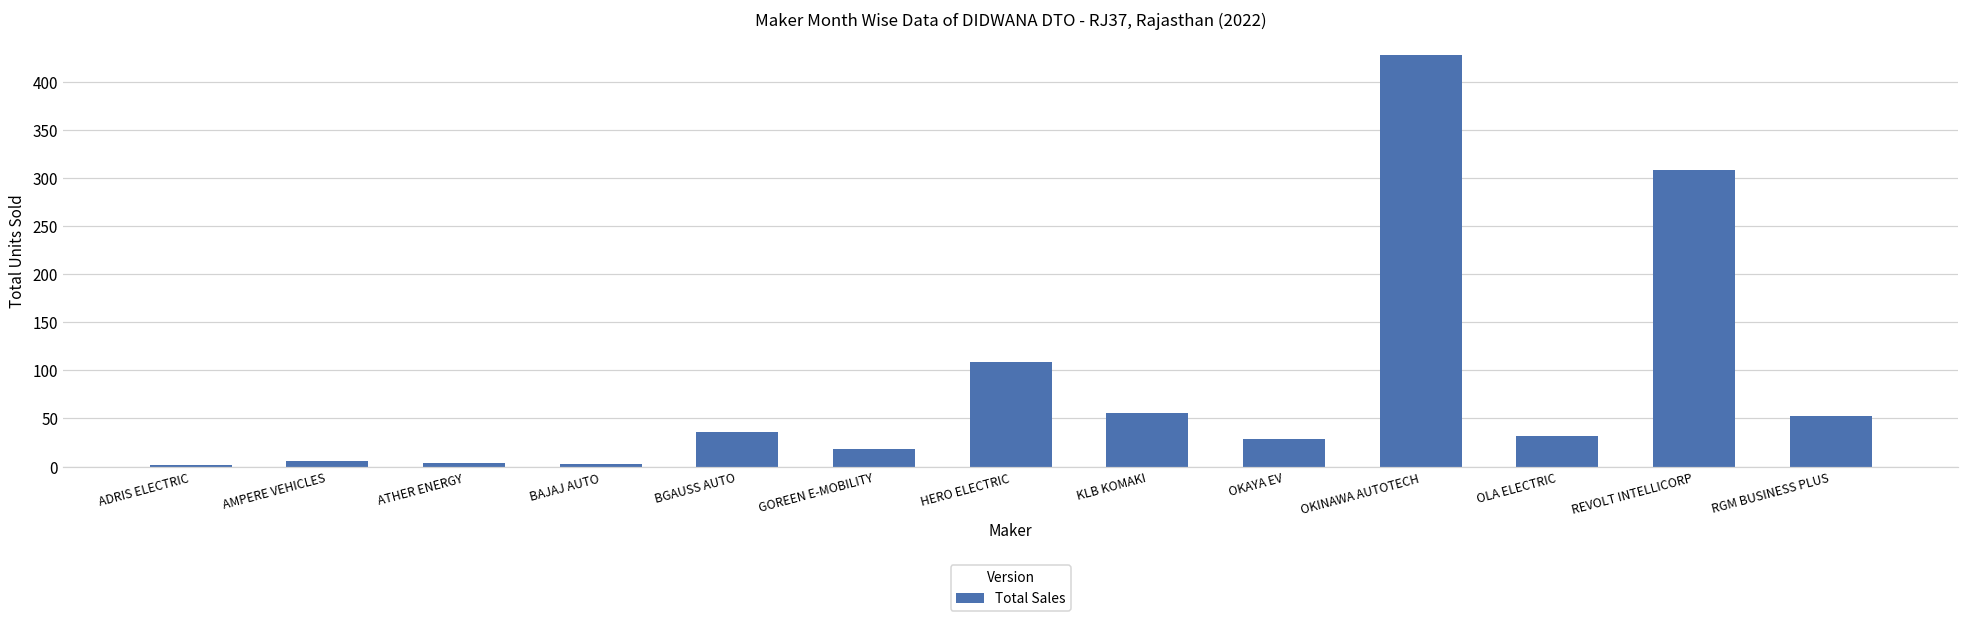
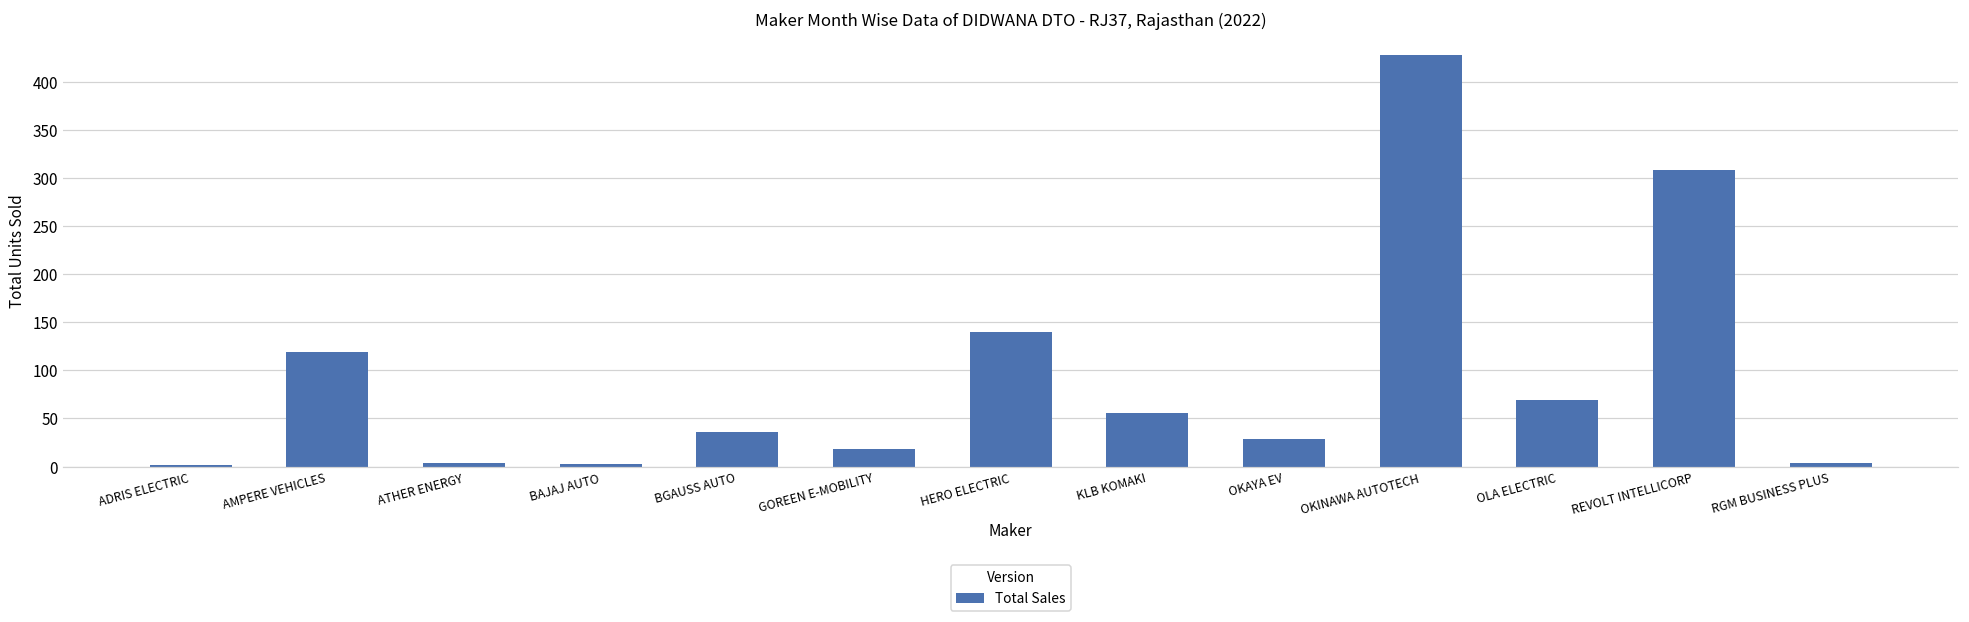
  {
-   "AMPERE VEHICLES": 10,
+   "AMPERE VEHICLES": 120,
    "ATHER ENERGY": 0,
    "BAJAJ AUTO": 0,
    "BGAUSS AUTO": 40,
    "GOREEN E-MOBILITY": 20,
-   "HERO ELECTRIC": 110,
+   "HERO ELECTRIC": 140,
    "KLB KOMAKI": 60,
    "OKAYA EV": 30,
    "OKINAWA AUTOTECH": 430,
-   "OLA ELECTRIC": 30,
+   "OLA ELECTRIC": 70,
    "REVOLT INTELLICORP": 310,
-   "RGM BUSINESS PLUS": 50
+   "RGM BUSINESS PLUS": 0
  }
